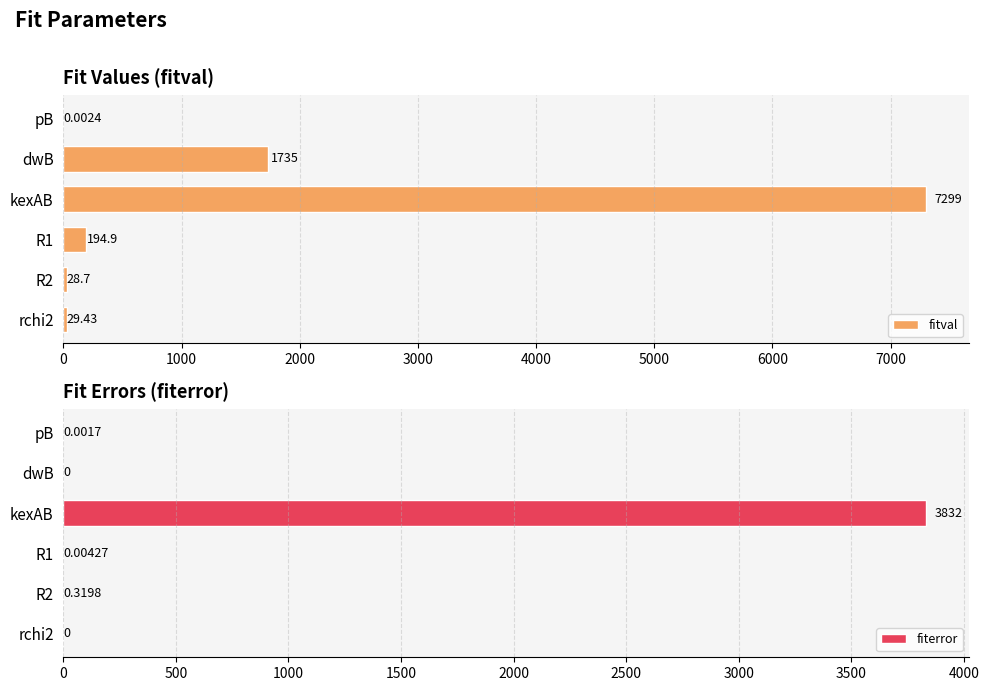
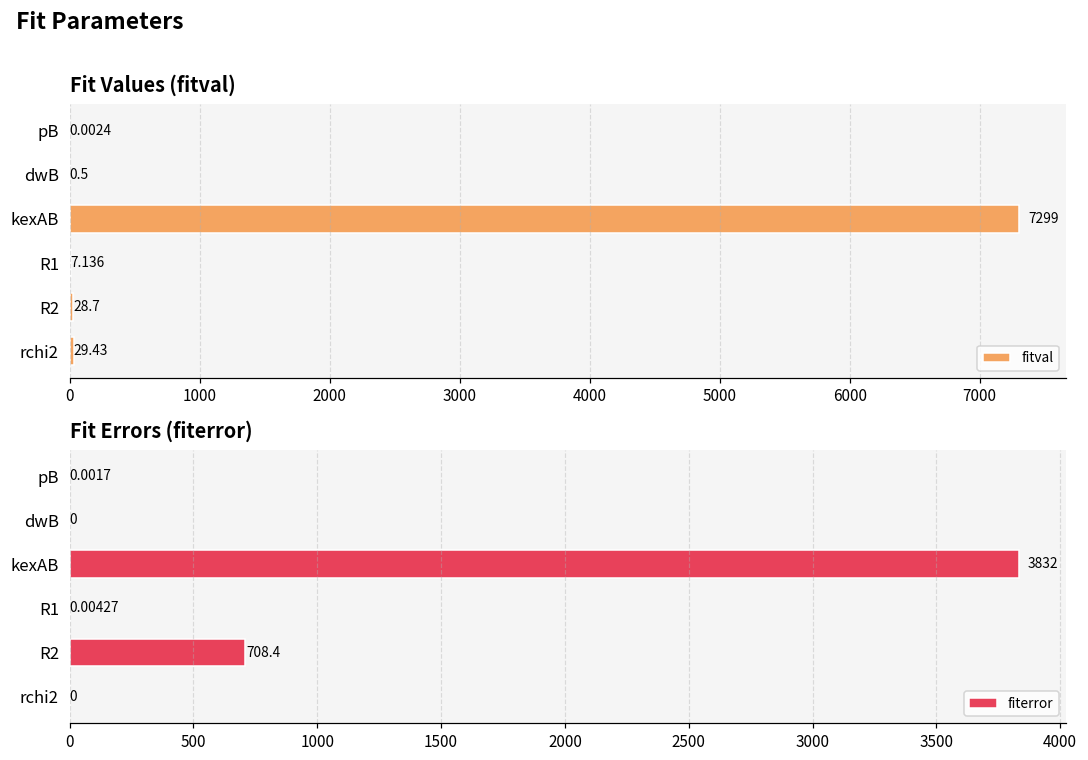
  {
    "Fit Values (fitval)": {
      "pB": 0.0024,
-     "dwB": 1735,
+     "dwB": 0.5,
      "kexAB": 7299,
-     "R1": 194.9,
+     "R1": 7.136,
      "R2": 28.7,
      "rchi2": 29.43
    },
    "Fit Errors (fiterror)": {
      "pB": 0.0017,
      "dwB": 0,
      "kexAB": 3832,
      "R1": 0.00427,
-     "R2": 0.3198,
+     "R2": 708.4,
      "rchi2": 0
    }
  }
